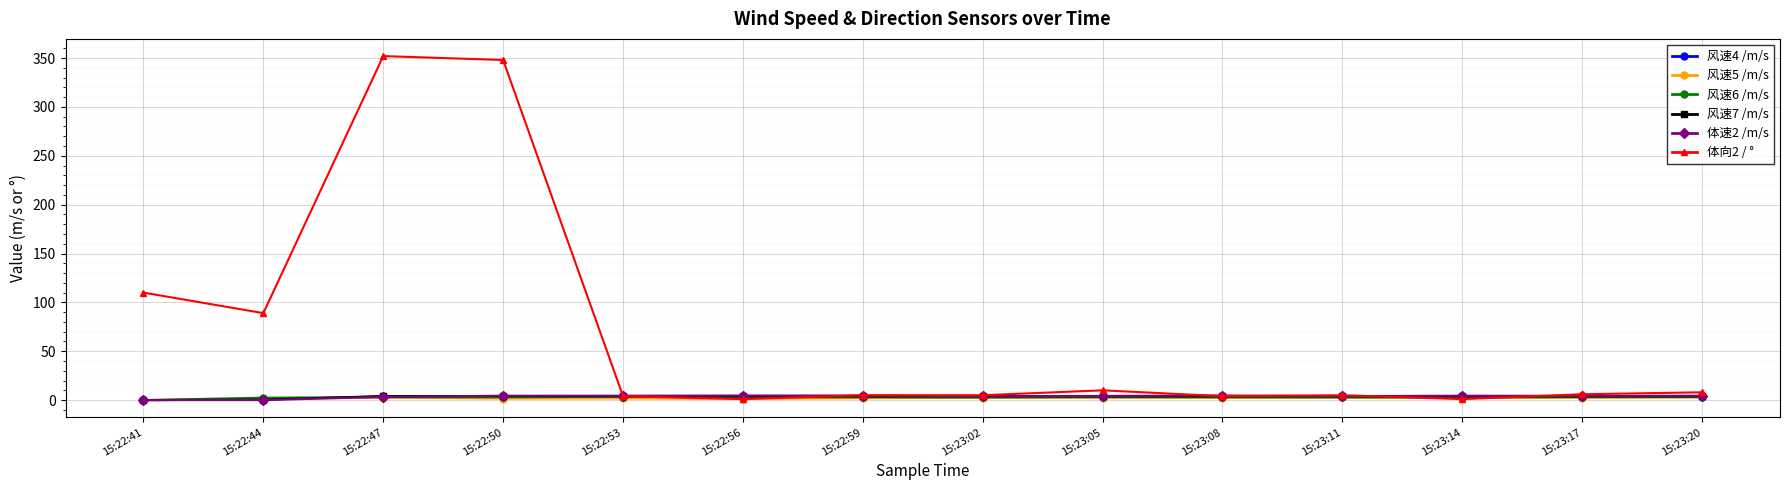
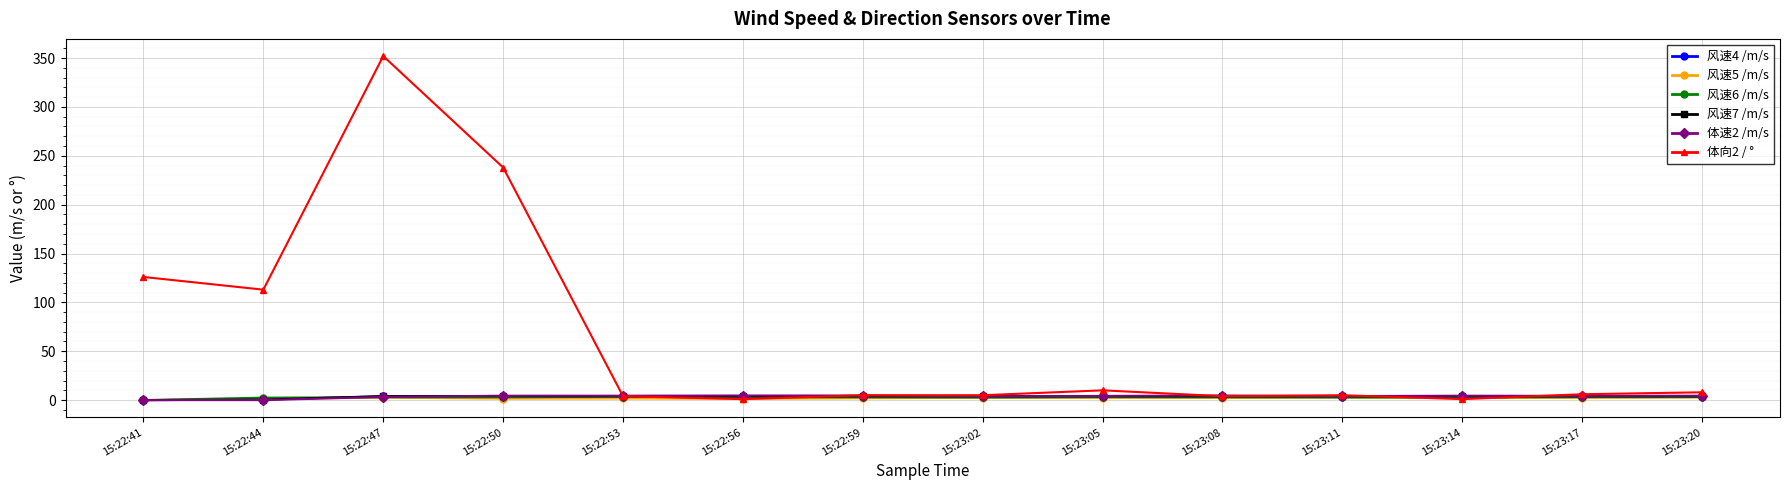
  {
    "体向2 / °": {
-     "15:22:41": 110,
-     "15:22:44": 90,
+     "15:22:41": 130,
+     "15:22:44": 110,
      "15:22:47": 350,
-     "15:22:50": 350,
+     "15:22:50": 240,
      "15:23:05": 10,
      "15:23:20": 10
    }
  }
